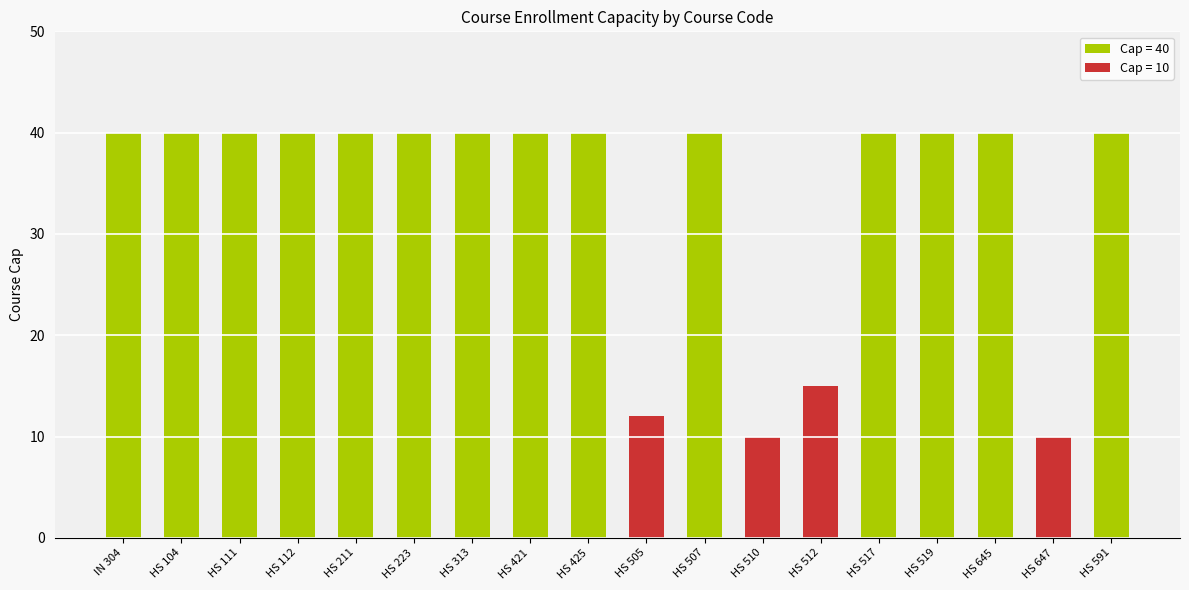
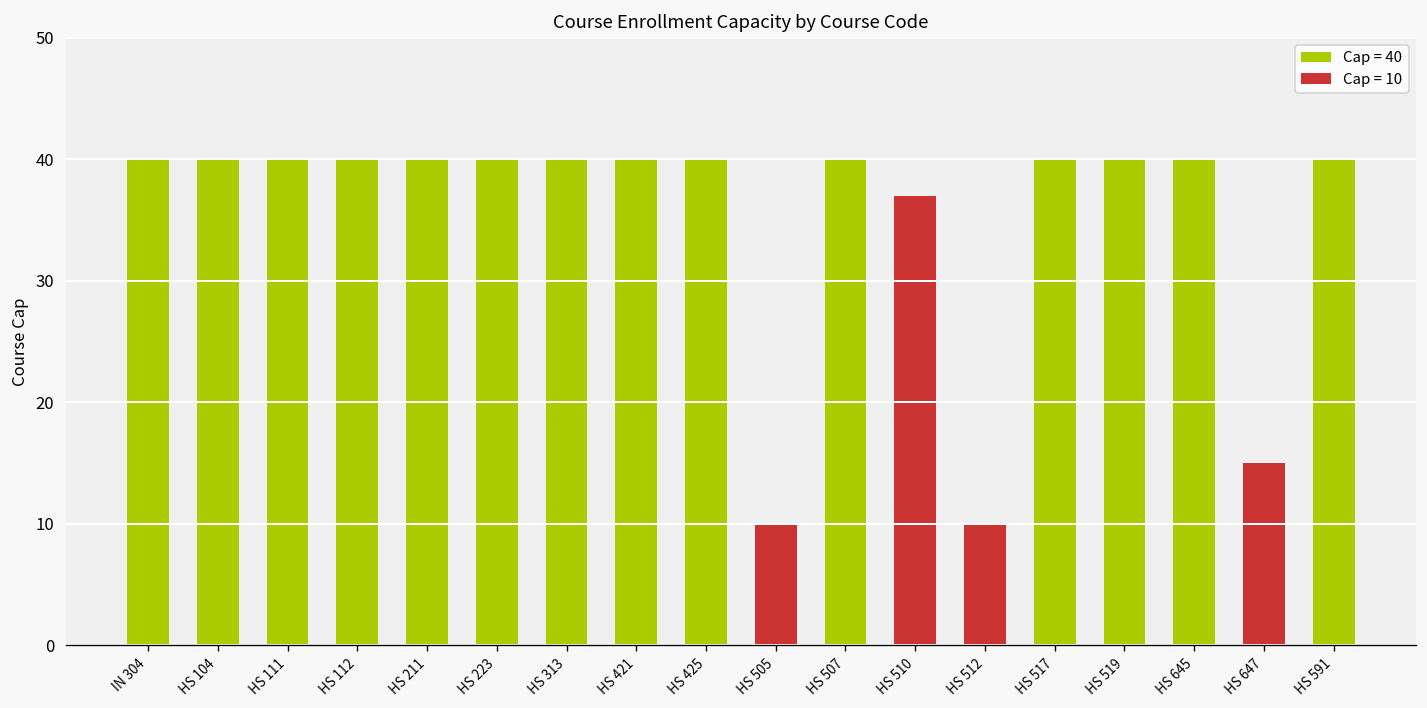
  {
    "IN 304": 40,
    "HS 104": 40,
    "HS 111": 40,
    "HS 112": 40,
    "HS 211": 40,
    "HS 223": 40,
    "HS 313": 40,
    "HS 421": 40,
    "HS 425": 40,
-   "HS 505": 12,
+   "HS 505": 10,
    "HS 507": 40,
-   "HS 510": 10,
-   "HS 512": 15,
+   "HS 510": 37,
+   "HS 512": 10,
    "HS 517": 40,
    "HS 519": 40,
    "HS 645": 40,
-   "HS 647": 10,
+   "HS 647": 15,
    "HS 591": 40
  }
